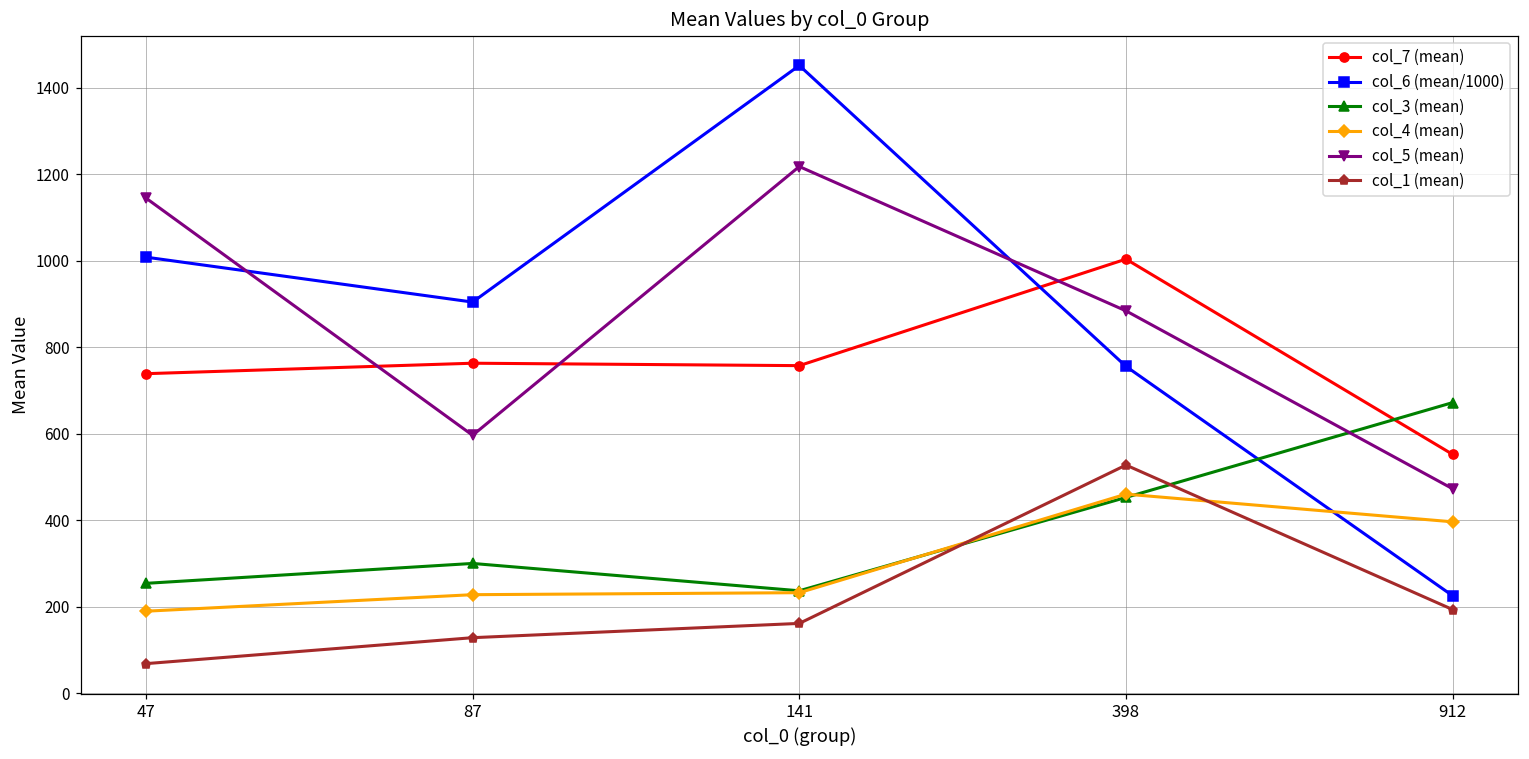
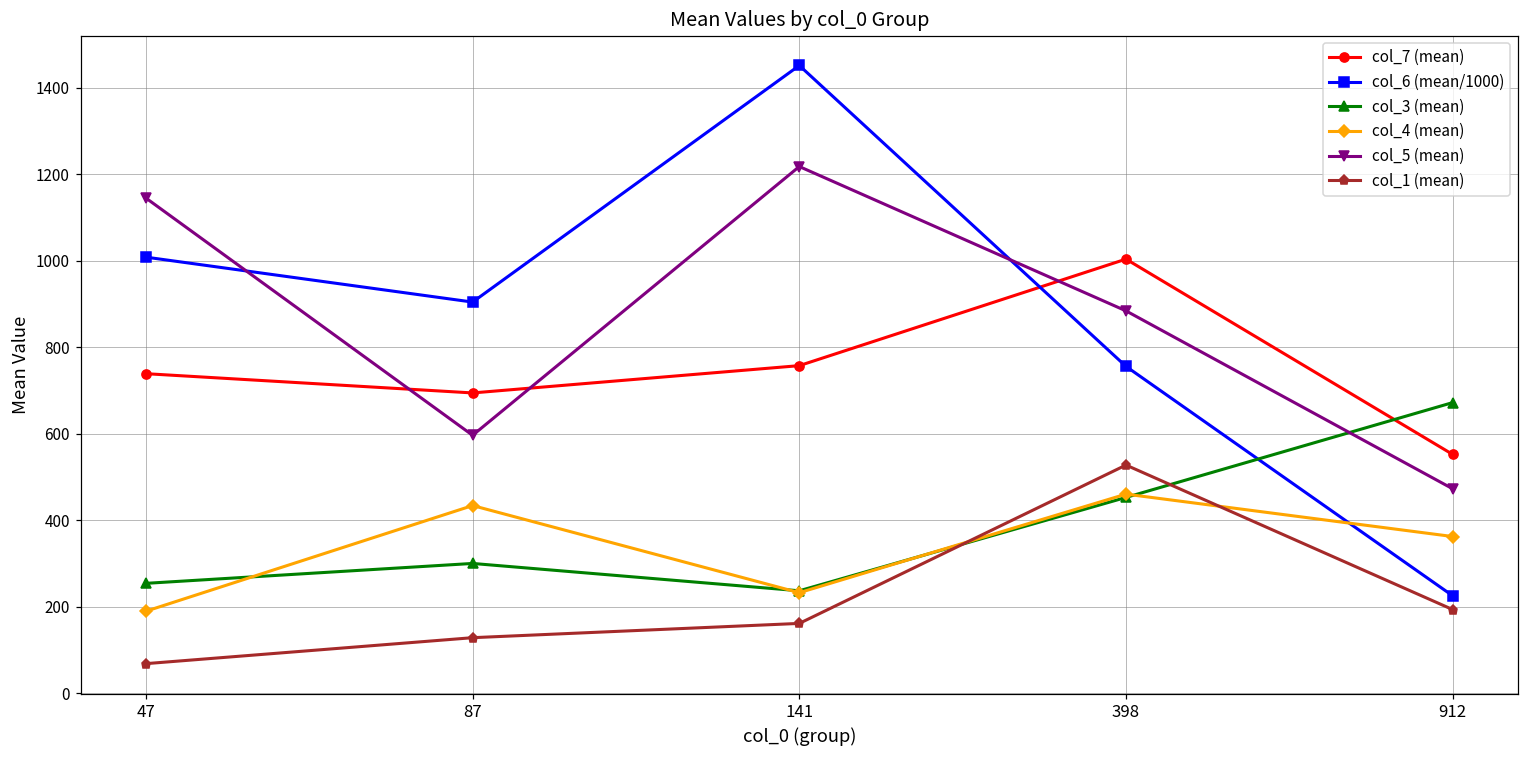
  {
    "col_7 (mean)": {
      "47": 740,
-     "87": 760,
+     "87": 690,
      "141": 760,
      "398": 1000,
      "912": 550
    },
    "col_6 (mean/1000)": {
      "47": 1010,
      "87": 900,
      "141": 1450,
      "398": 760,
      "912": 230
    },
    "col_3 (mean)": {
      "47": 250,
      "87": 300,
      "398": 450,
      "912": 670
    },
    "col_4 (mean)": {
      "47": 190,
-     "87": 230,
+     "87": 430,
      "398": 460,
-     "912": 400
+     "912": 360
    },
    "col_5 (mean)": {
      "47": 1150,
      "87": 600,
      "141": 1220,
      "398": 880,
      "912": 470
    },
    "col_1 (mean)": {
      "47": 70,
      "87": 130,
      "141": 160,
      "398": 530,
      "912": 190
    }
  }
